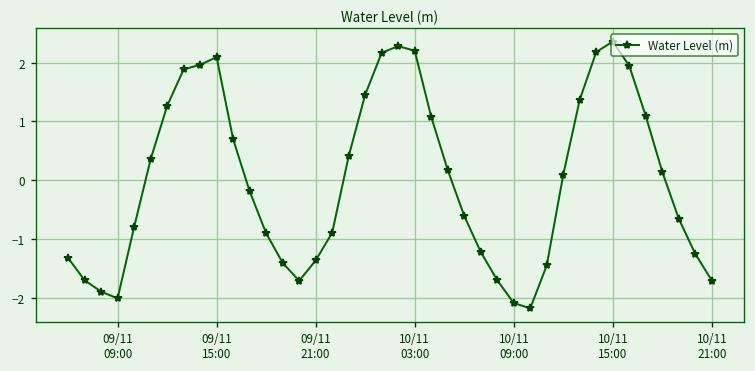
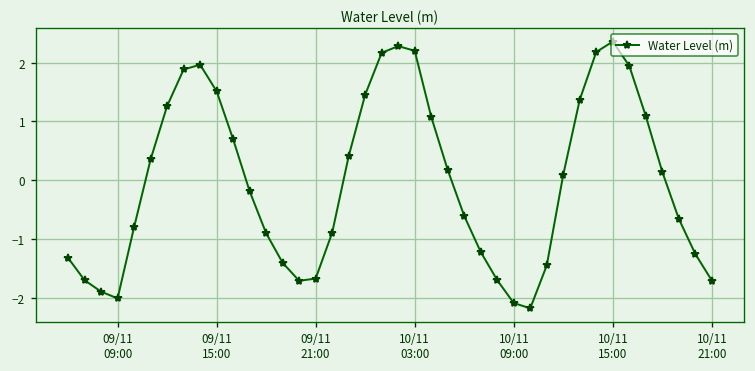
  {
    "09/11 09:00": -2.0,
-   "09/11 15:00": 2.1,
-   "09/11 21:00": -1.4,
+   "09/11 15:00": 1.5,
+   "09/11 21:00": -1.7,
    "10/11 03:00": 2.2,
    "10/11 09:00": -2.1,
    "10/11 21:00": -1.7
  }
